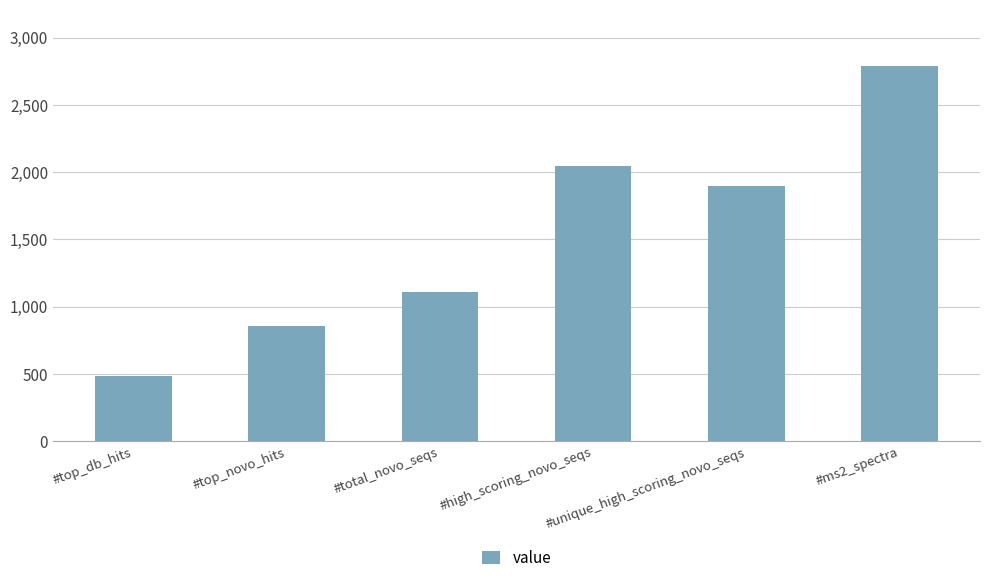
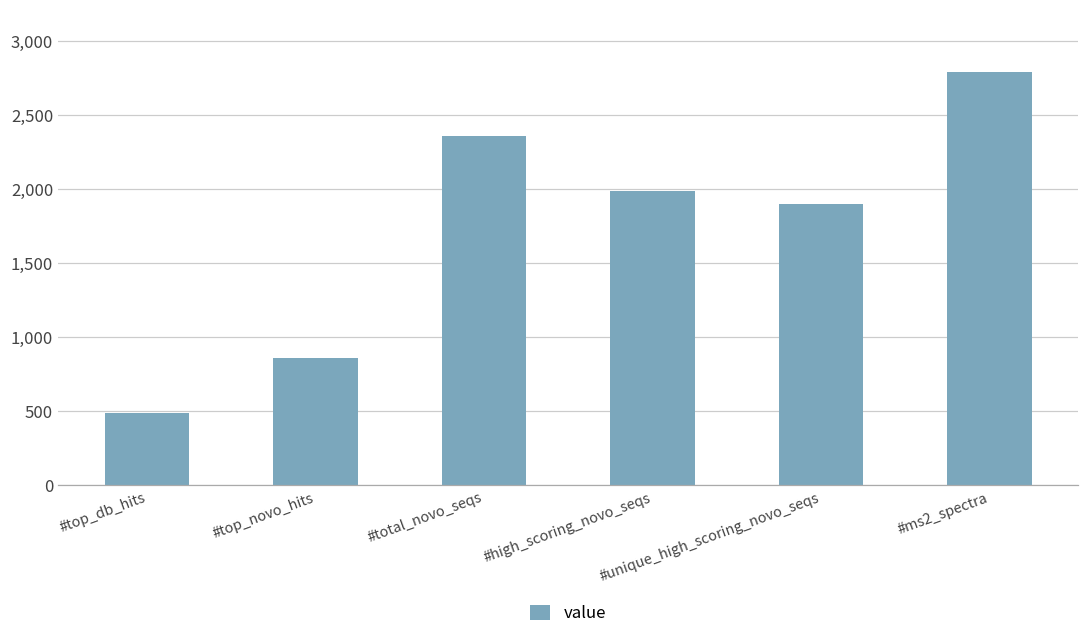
  {
    "#top_db_hits": "490",
    "#top_novo_hits": "860",
-   "#total_novo_seqs": "1,110",
-   "#high_scoring_novo_seqs": "2,050",
+   "#total_novo_seqs": "2,360",
+   "#high_scoring_novo_seqs": "1,990",
    "#unique_high_scoring_novo_seqs": "1,900",
    "#ms2_spectra": "2,790"
  }
